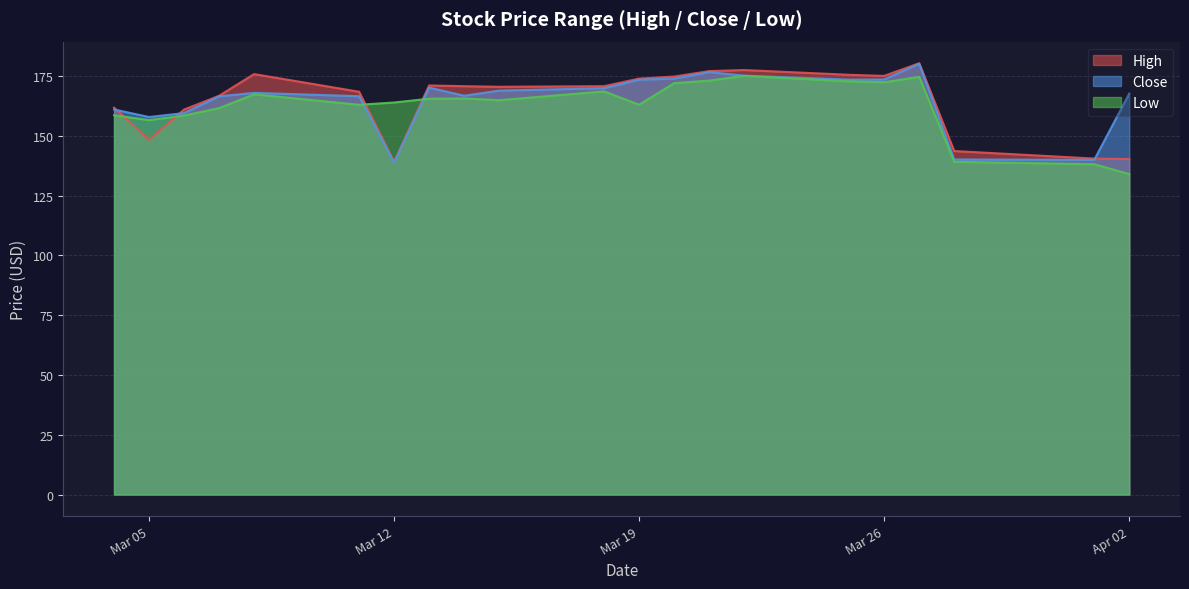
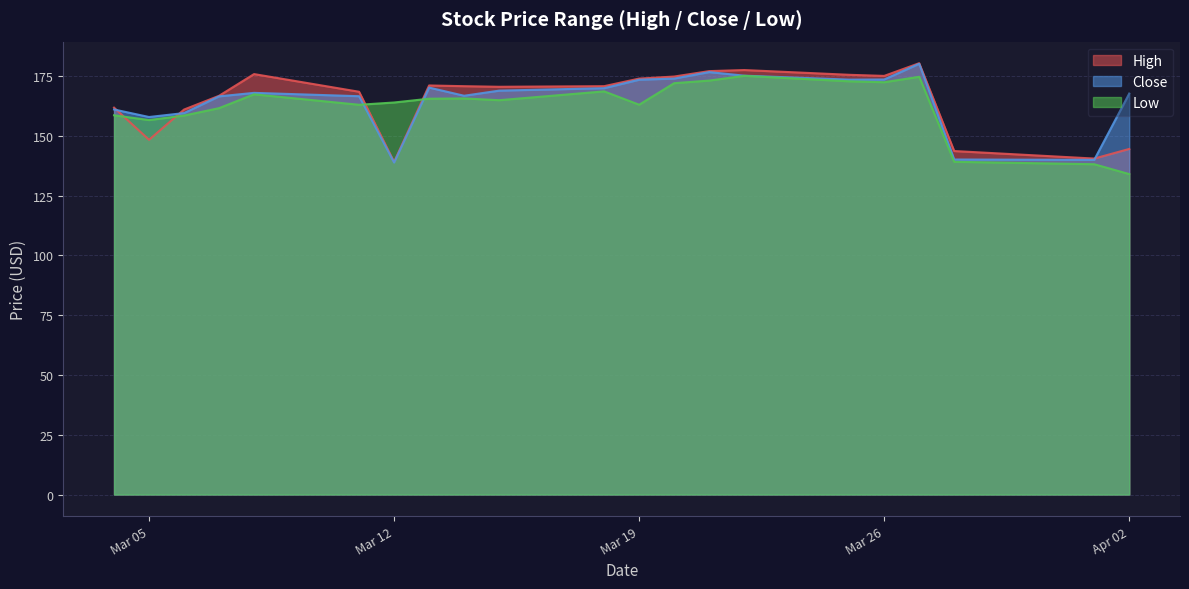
  {
    "High": {
      "Mar 05": 148,
      "Mar 26": 175,
-     "Apr 02": 140
+     "Apr 02": 145
    },
    "Close": {
      "Mar 05": 158,
      "Mar 26": 174
    },
    "Low": {
      "Mar 05": 157,
      "Mar 12": 164,
      "Mar 19": 163,
      "Mar 26": 172,
      "Apr 02": 134
    }
  }
